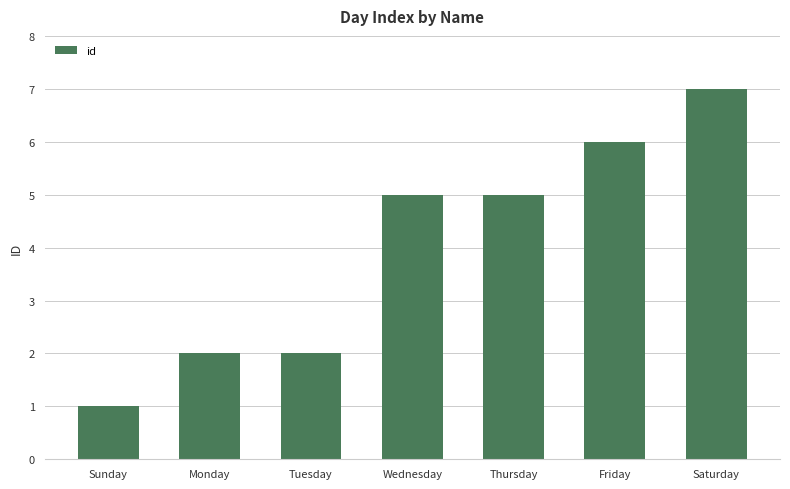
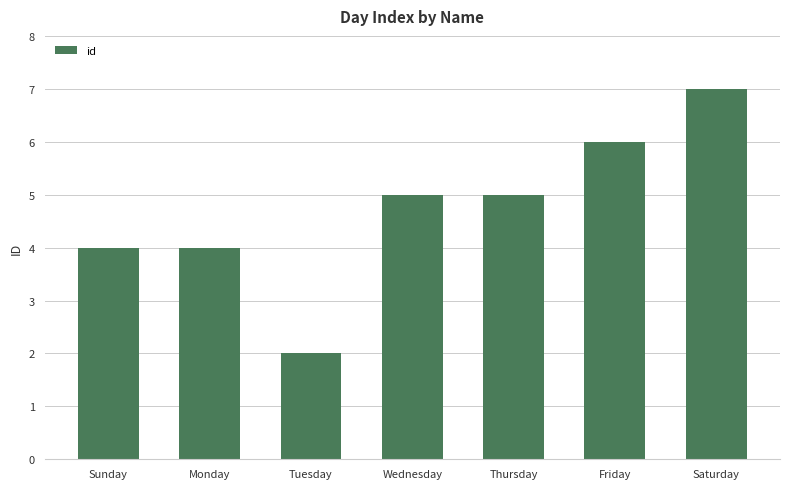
  {
-   "Sunday": 1,
-   "Monday": 2,
+   "Sunday": 4,
+   "Monday": 4,
    "Tuesday": 2,
    "Wednesday": 5,
    "Thursday": 5,
    "Friday": 6,
    "Saturday": 7
  }
